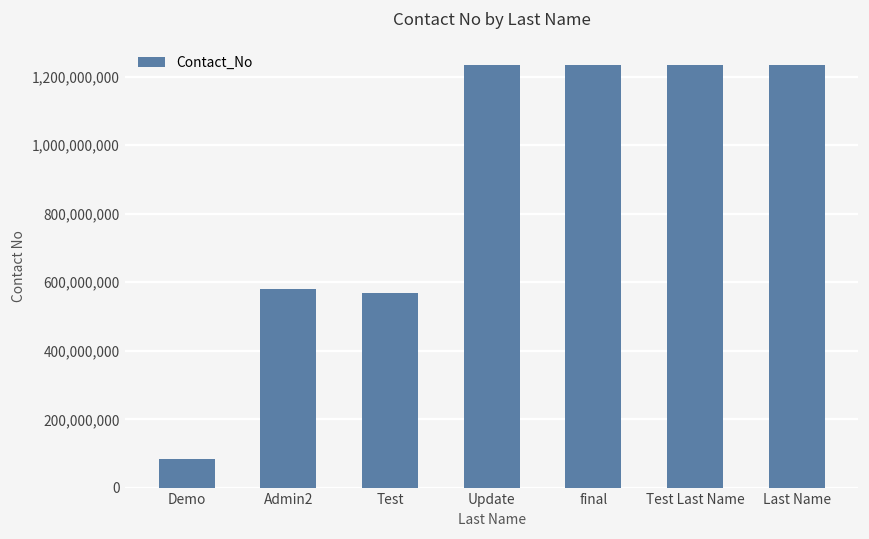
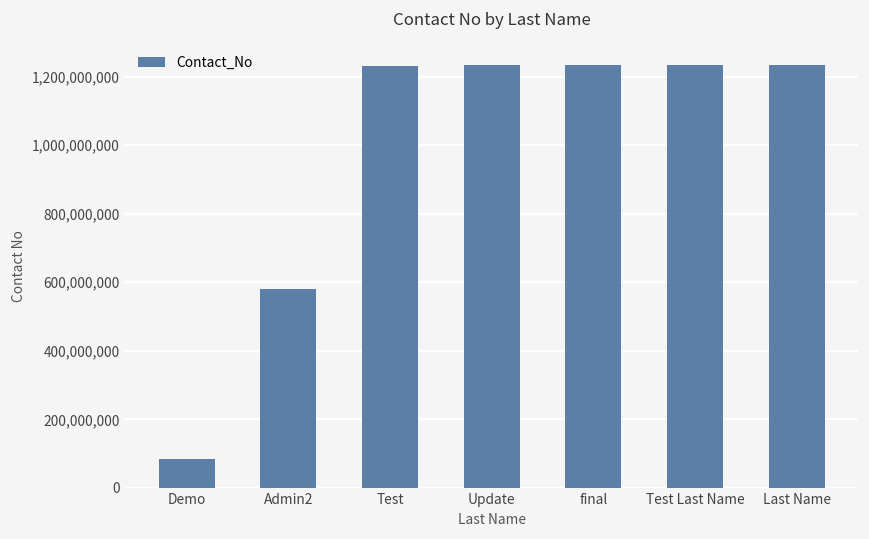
  {
    "Demo": "80,000,000",
    "Admin2": "580,000,000",
-   "Test": "570,000,000",
+   "Test": "1,230,000,000",
    "Update": "1,230,000,000",
    "final": "1,230,000,000",
    "Test Last Name": "1,230,000,000",
    "Last Name": "1,230,000,000"
  }
